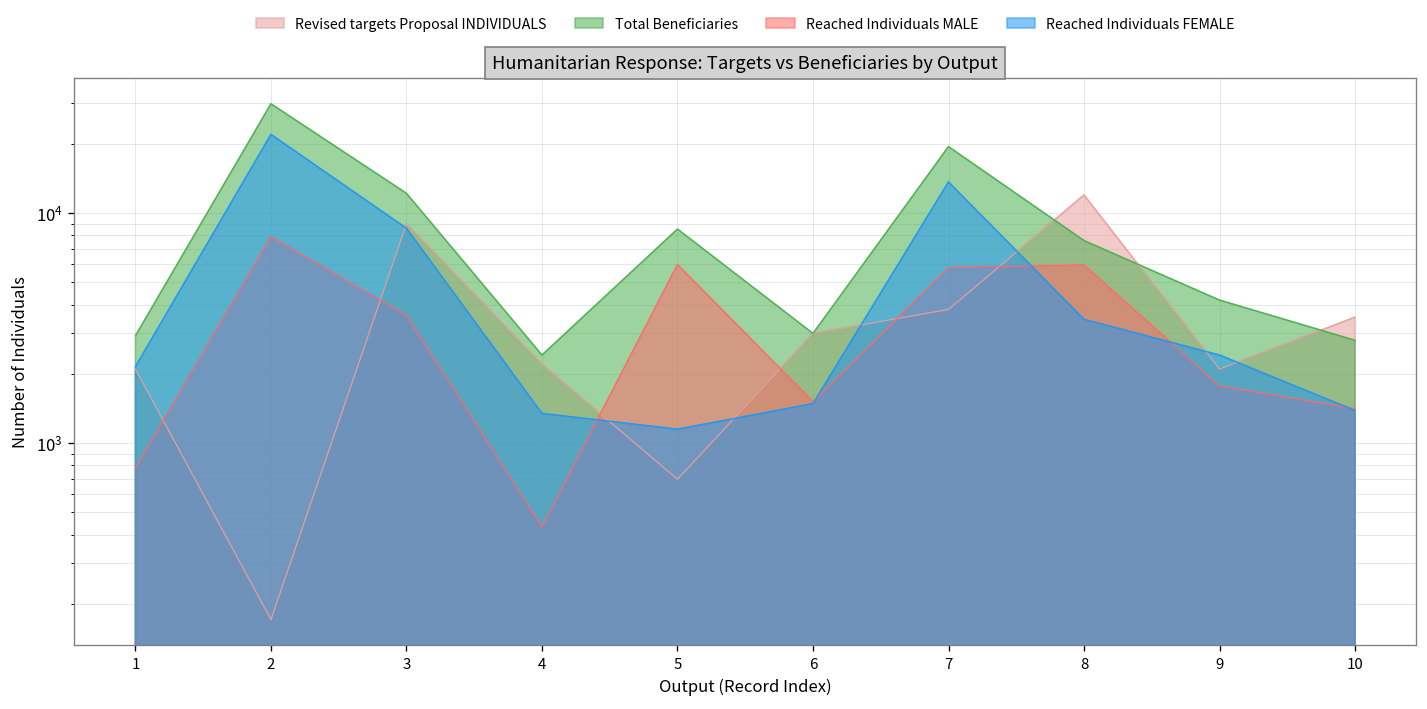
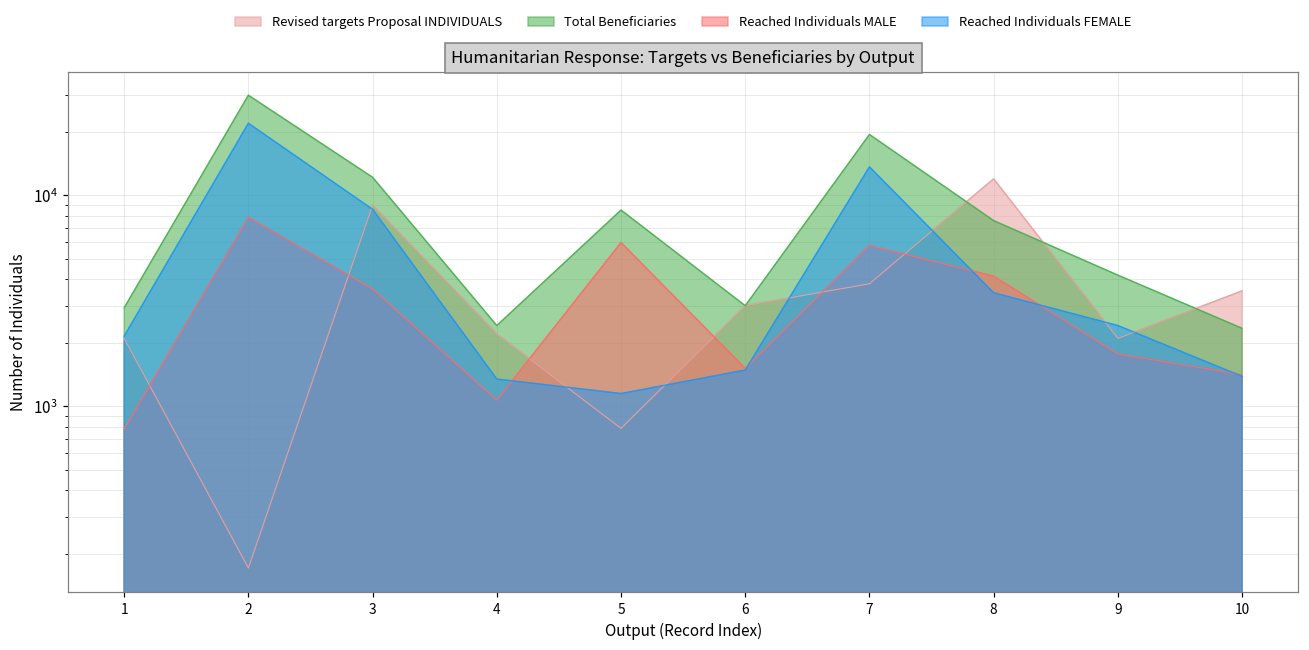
  {
    "Revised targets Proposal INDIVIDUALS": {
      "2": 170,
      "3": 9000,
      "4": 2200,
-     "5": 700,
+     "5": 790,
      "7": 3800,
      "8": 12000,
      "9": 2100,
      "10": 3500
    },
    "Total Beneficiaries": {
      "1": 2900,
      "2": 30000,
      "3": 12000,
      "4": 2400,
      "5": 9000,
      "7": 19000,
      "8": 7600,
      "9": 4200,
-     "10": 2800
+     "10": 2300
    },
    "Reached Individuals MALE": {
      "1": 780,
      "2": 7900,
      "3": 3600,
-     "4": 430,
+     "4": 1100,
      "5": 6000,
      "7": 5800,
-     "8": 5900,
+     "8": 4100,
      "9": 1800
    },
    "Reached Individuals FEMALE": {
      "2": 22000,
      "3": 9000,
      "4": 1300,
      "5": 1200,
      "7": 14000,
      "8": 3500,
      "9": 2400
    }
  }
